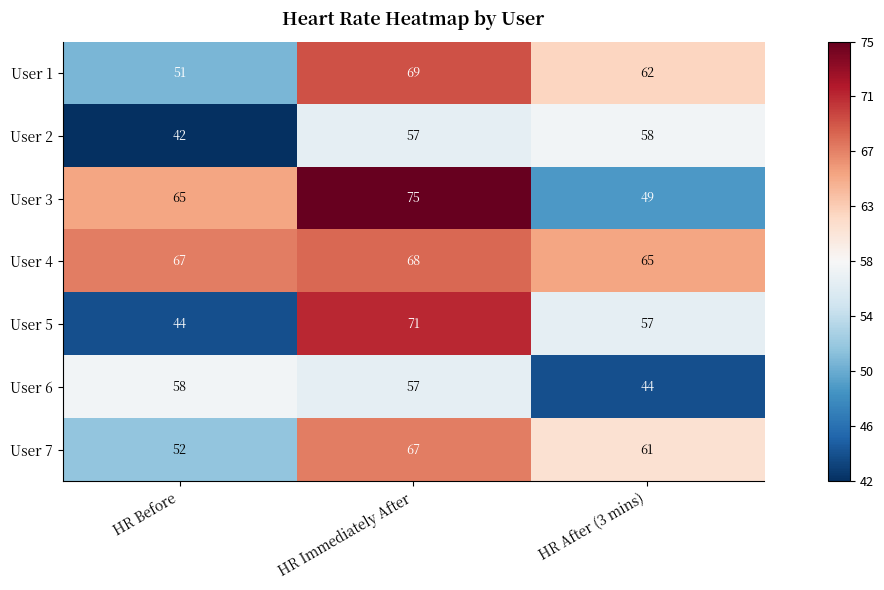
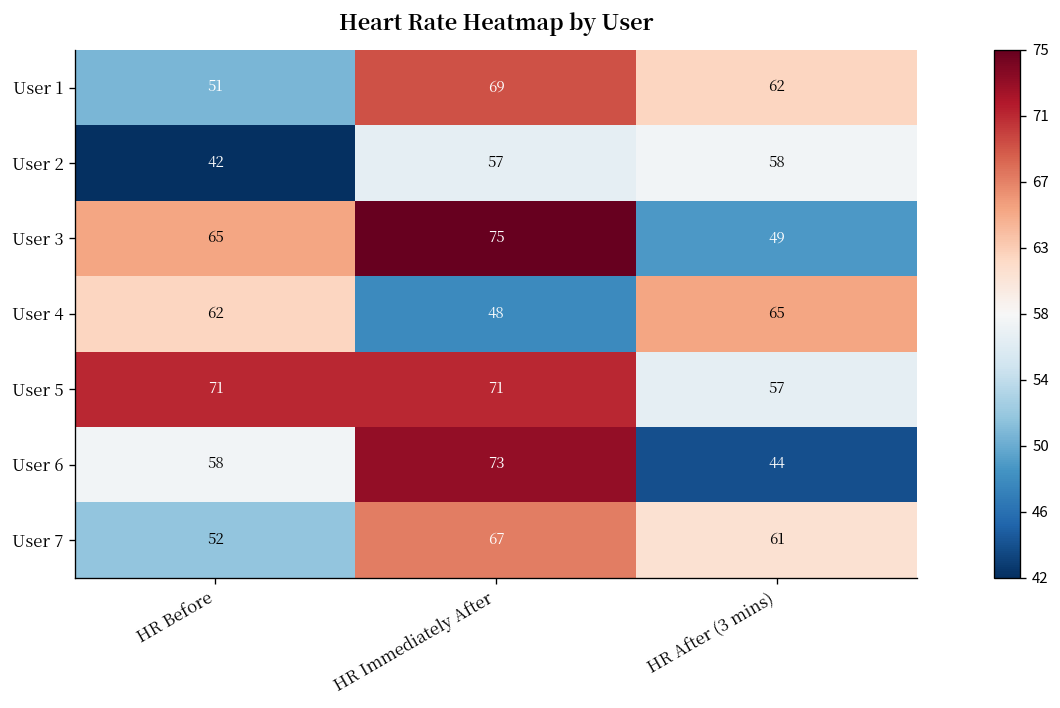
  {
    "User 1": {
      "HR Before": 51,
      "HR Immediately After": 69,
      "HR After (3 mins)": 62
    },
    "User 2": {
      "HR Before": 42,
      "HR Immediately After": 57,
      "HR After (3 mins)": 58
    },
    "User 3": {
      "HR Before": 65,
      "HR Immediately After": 75,
      "HR After (3 mins)": 49
    },
    "User 4": {
-     "HR Before": 67,
-     "HR Immediately After": 68,
+     "HR Before": 62,
+     "HR Immediately After": 48,
      "HR After (3 mins)": 65
    },
    "User 5": {
-     "HR Before": 44,
+     "HR Before": 71,
      "HR Immediately After": 71,
      "HR After (3 mins)": 57
    },
    "User 6": {
      "HR Before": 58,
-     "HR Immediately After": 57,
+     "HR Immediately After": 73,
      "HR After (3 mins)": 44
    },
    "User 7": {
      "HR Before": 52,
      "HR Immediately After": 67,
      "HR After (3 mins)": 61
    }
  }
